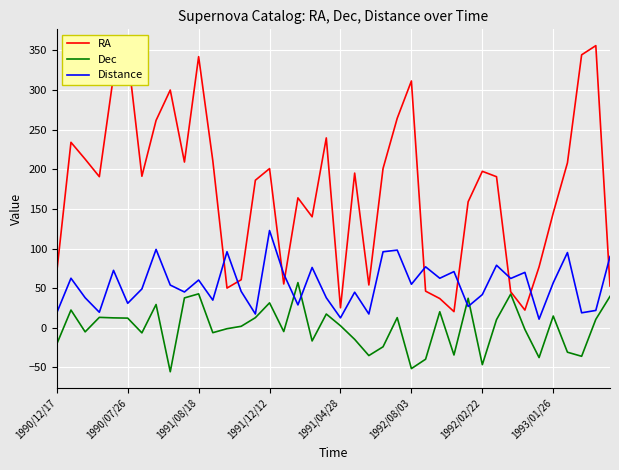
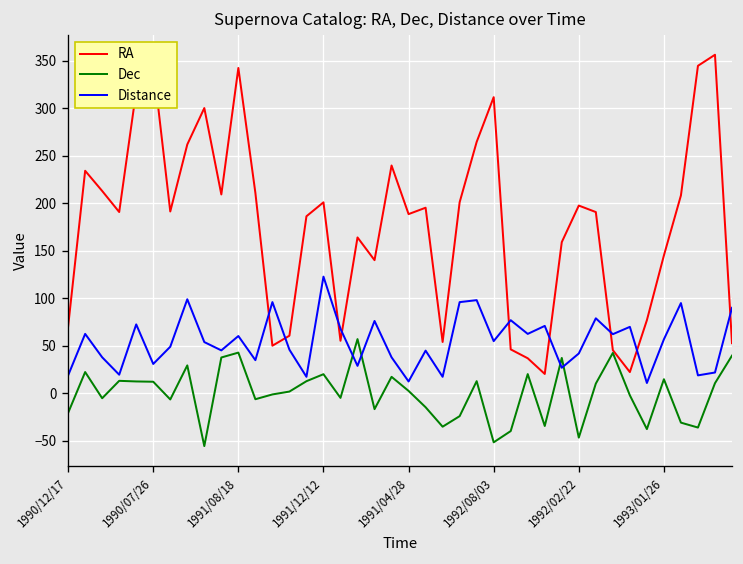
  {
    "RA": {
      "1990/12/17": 70,
      "1991/08/18": 340,
      "1991/12/12": 200,
-     "1991/04/28": 30,
+     "1991/04/28": 190,
      "1992/08/03": 310,
      "1993/01/26": 150
    },
    "Dec": {
      "1990/12/17": -20,
      "1990/07/26": 10,
      "1991/08/18": 40,
-     "1991/12/12": 30,
+     "1991/12/12": 20,
      "1991/04/28": 0,
      "1992/08/03": -50,
      "1993/01/26": 10
    },
    "Distance": {
      "1990/12/17": 20,
      "1990/07/26": 30,
      "1991/08/18": 60,
      "1991/12/12": 120,
      "1991/04/28": 10,
      "1992/08/03": 60,
      "1993/01/26": 60
    }
  }
